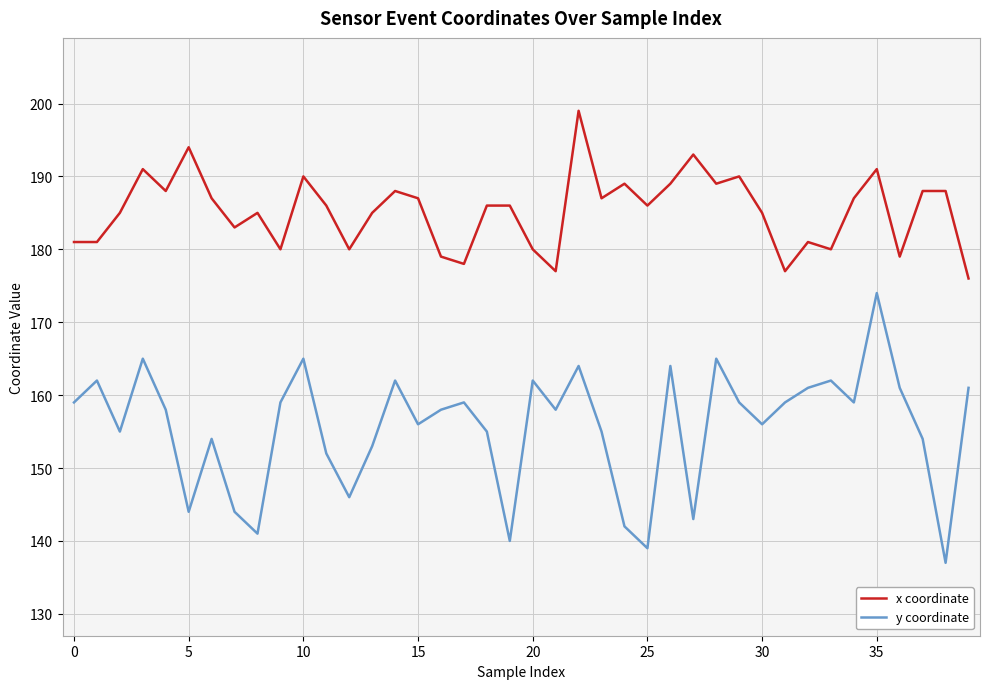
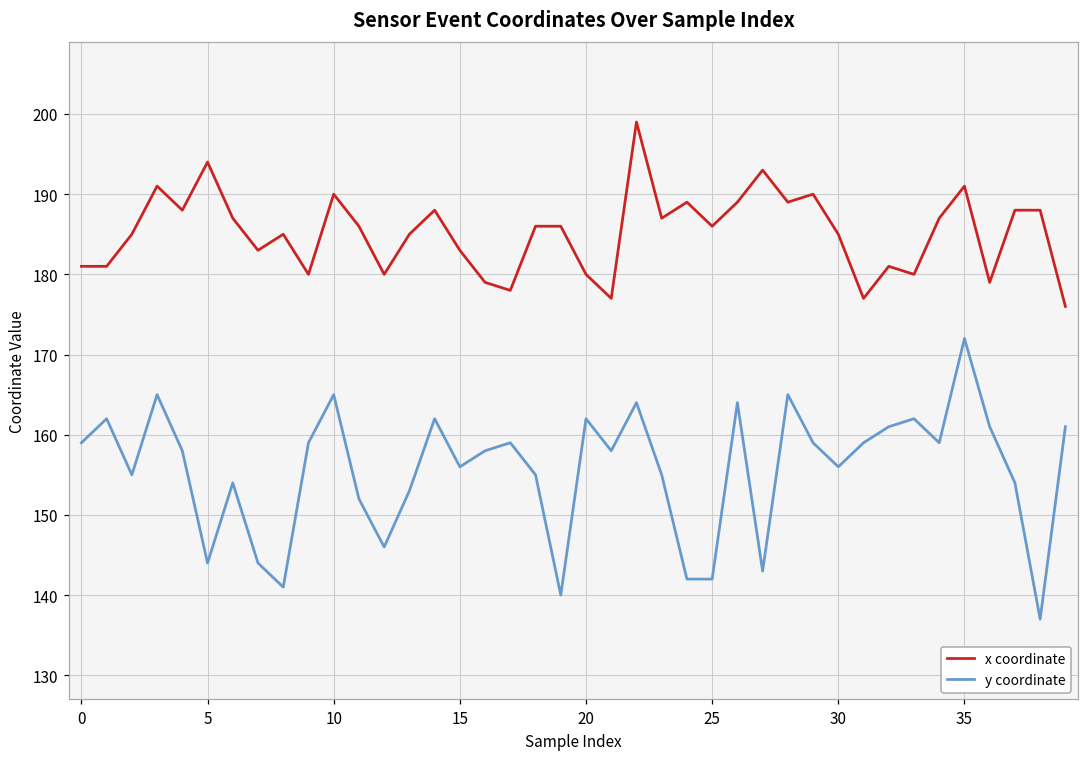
  {
    "x coordinate": {
      "0": 181,
      "5": 194,
      "10": 190,
-     "15": 187,
+     "15": 183,
      "20": 180,
      "25": 186,
      "30": 185,
      "35": 191
    },
    "y coordinate": {
      "0": 159,
      "5": 144,
      "10": 165,
      "15": 156,
      "20": 162,
-     "25": 139,
+     "25": 142,
      "30": 156,
-     "35": 174
+     "35": 172
    }
  }
